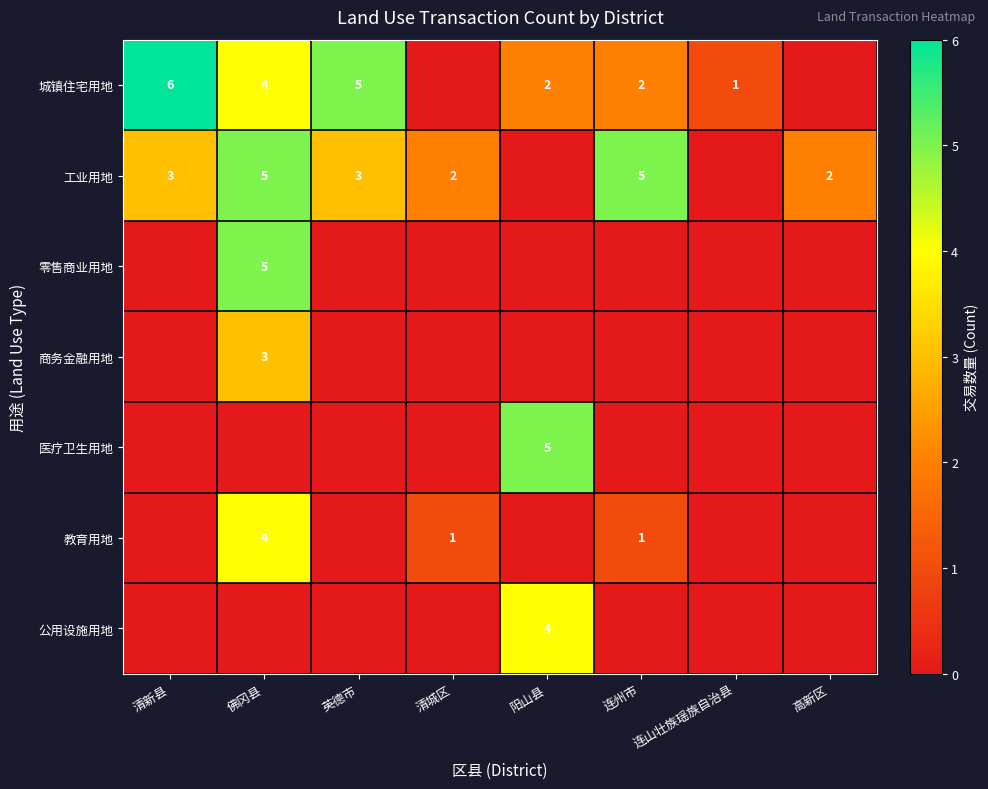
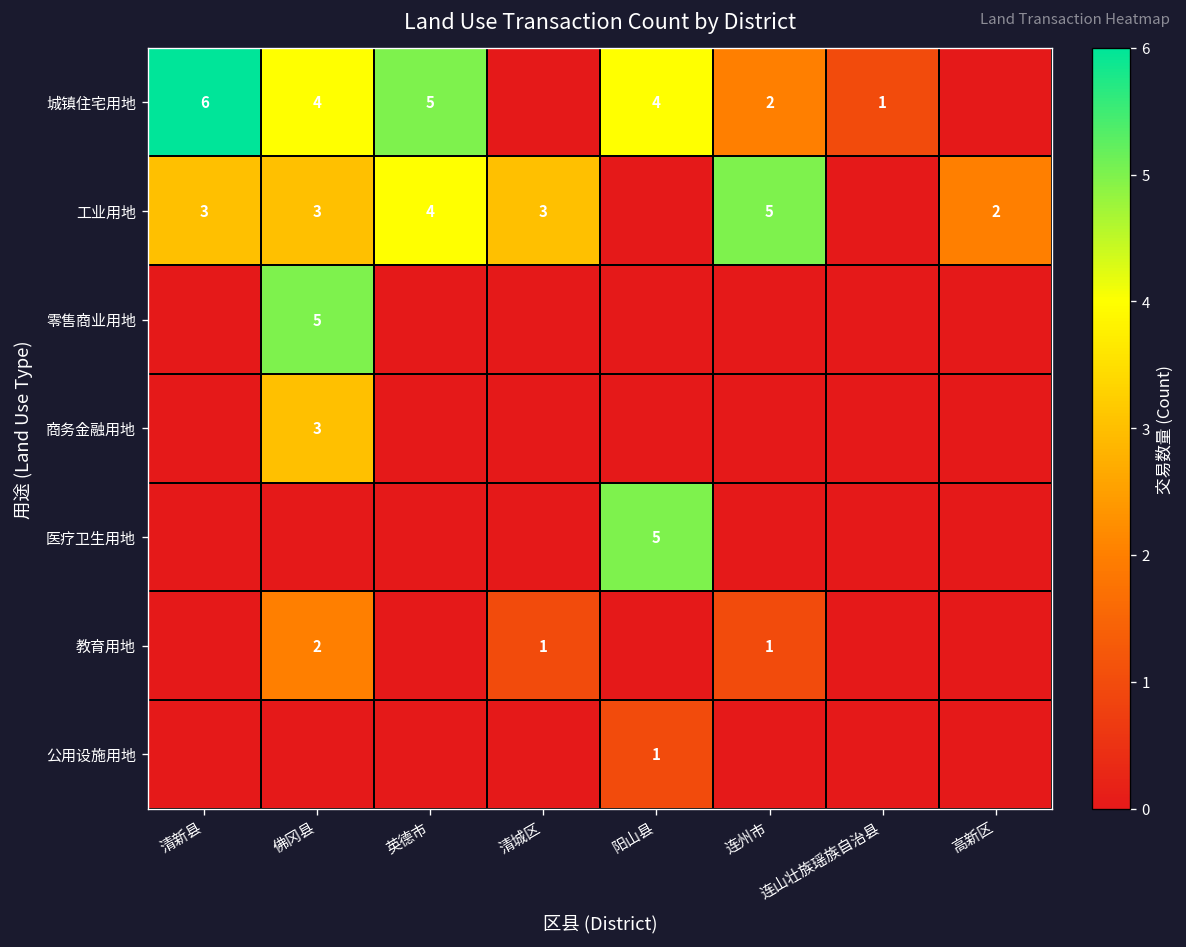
  {
    "城镇住宅用地": {
      "清新县": 6,
      "佛冈县": 4,
      "英德市": 5,
-     "阳山县": 2,
+     "阳山县": 4,
      "连州市": 2,
      "连山壮族瑶族自治县": 1
    },
    "工业用地": {
      "清新县": 3,
-     "佛冈县": 5,
-     "英德市": 3,
-     "清城区": 2,
+     "佛冈县": 3,
+     "英德市": 4,
+     "清城区": 3,
      "连州市": 5,
      "高新区": 2
    },
    "零售商业用地": {
      "佛冈县": 5
    },
    "商务金融用地": {
      "佛冈县": 3
    },
    "医疗卫生用地": {
      "阳山县": 5
    },
    "教育用地": {
-     "佛冈县": 4,
+     "佛冈县": 2,
      "清城区": 1,
      "连州市": 1
    },
    "公用设施用地": {
-     "阳山县": 4
+     "阳山县": 1
    }
  }
